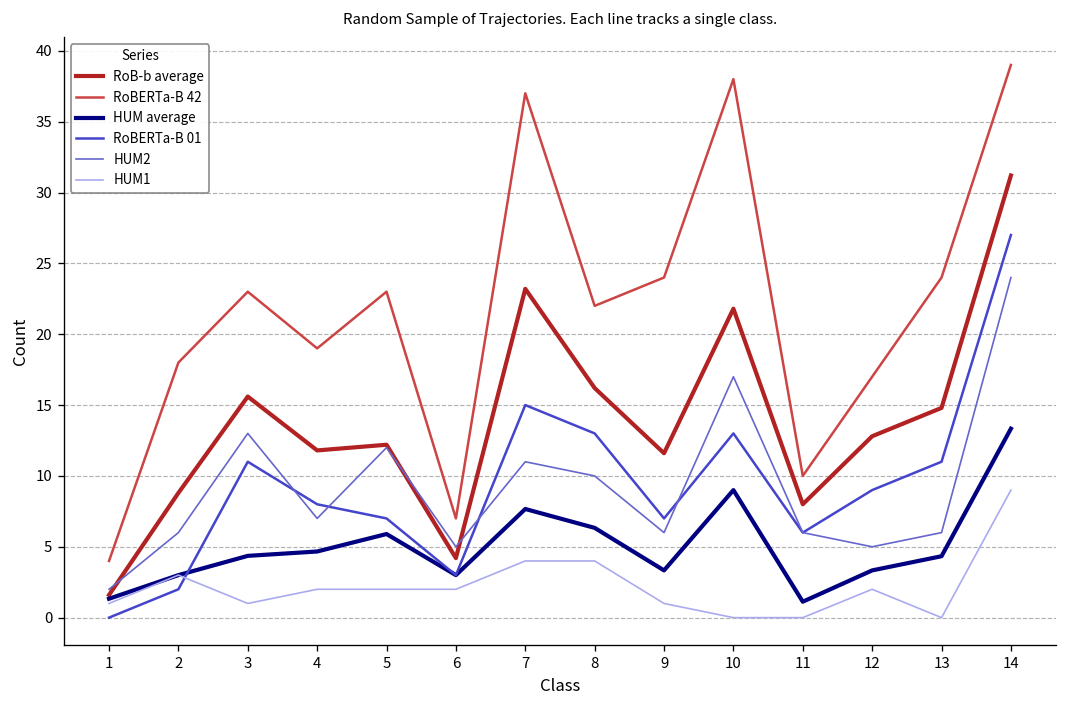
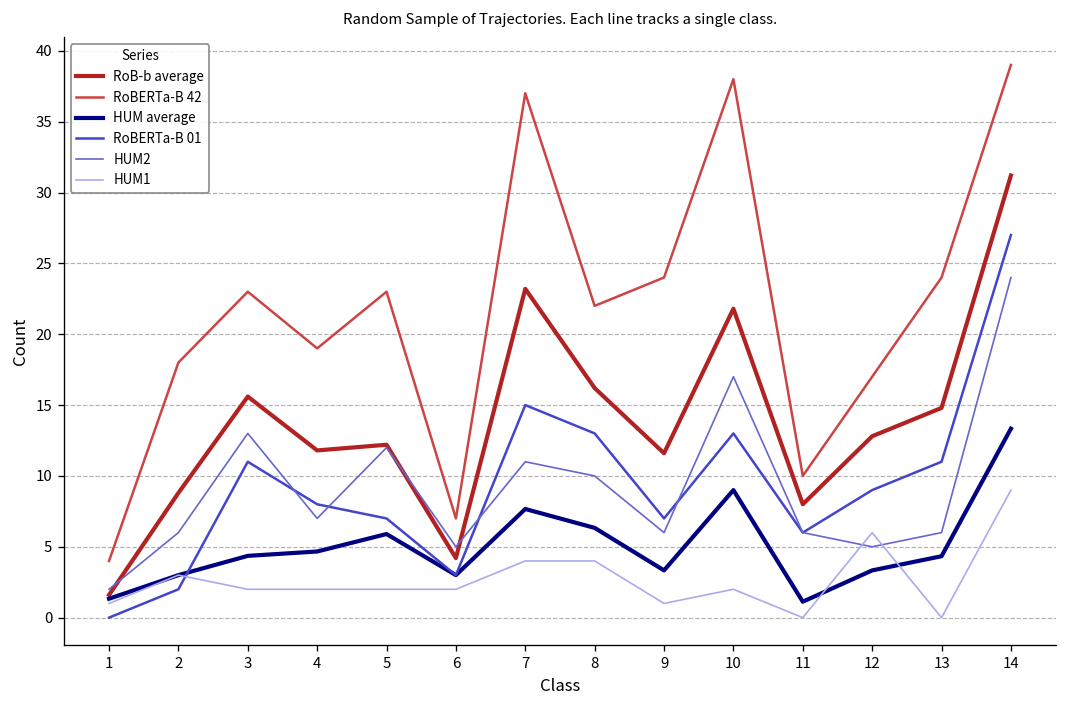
  {
    "HUM average": {
      "1": 1.3,
      "3": 4.4,
      "4": 4.7,
      "5": 6,
      "7": 7.7,
      "8": 6.3,
      "9": 3.3,
      "10": 9,
      "11": 1,
      "12": 3.3,
      "13": 4.3,
      "14": 13.3
    },
    "HUM1": {
      "1": 1,
-     "3": 1,
+     "3": 2,
      "4": 2,
      "5": 2,
      "6": 2,
      "7": 4,
      "8": 4,
      "9": 1,
-     "10": 0,
+     "10": 2,
      "11": 0,
-     "12": 2,
+     "12": 6,
      "13": 0,
      "14": 9
    }
  }
